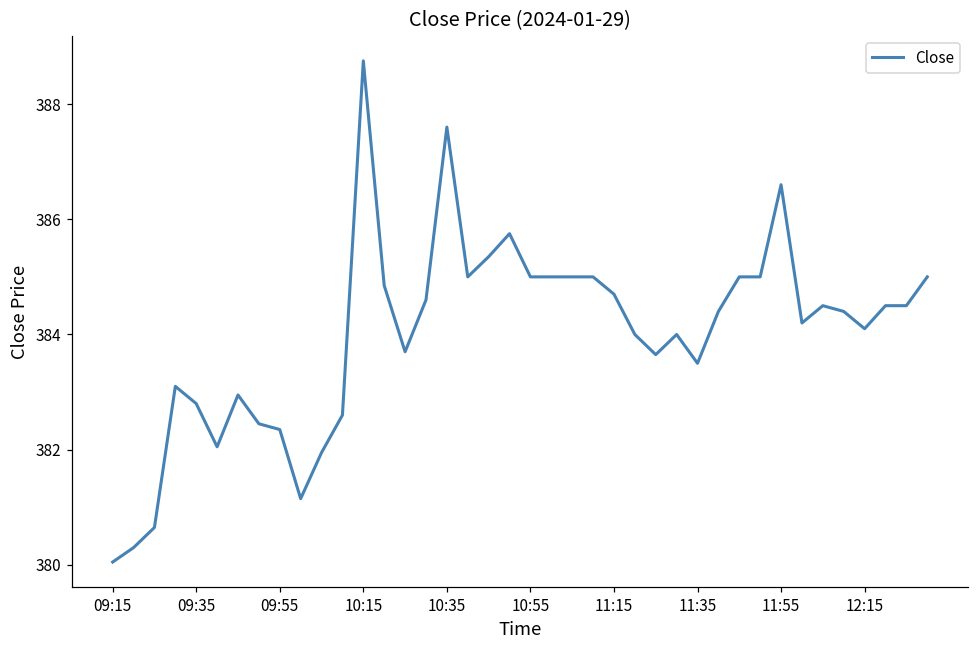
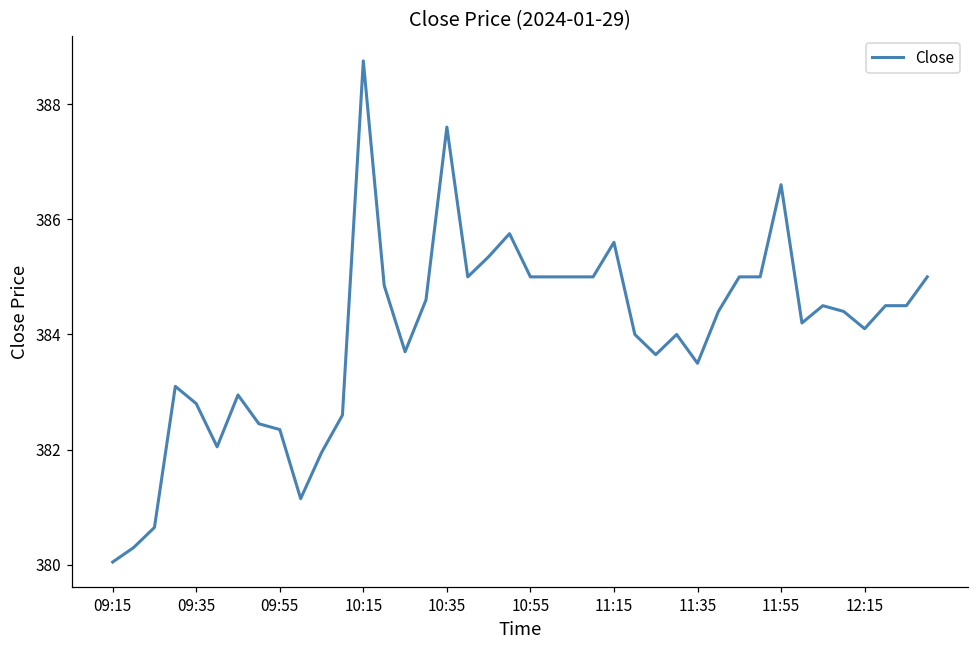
  {
    "09:15": 380.1,
    "09:35": 382.8,
    "09:55": 382.4,
    "10:15": 388.8,
    "10:35": 387.6,
    "10:55": 385.0,
-   "11:15": 384.7,
+   "11:15": 385.6,
    "11:35": 383.5,
    "11:55": 386.6,
    "12:15": 384.1
  }
